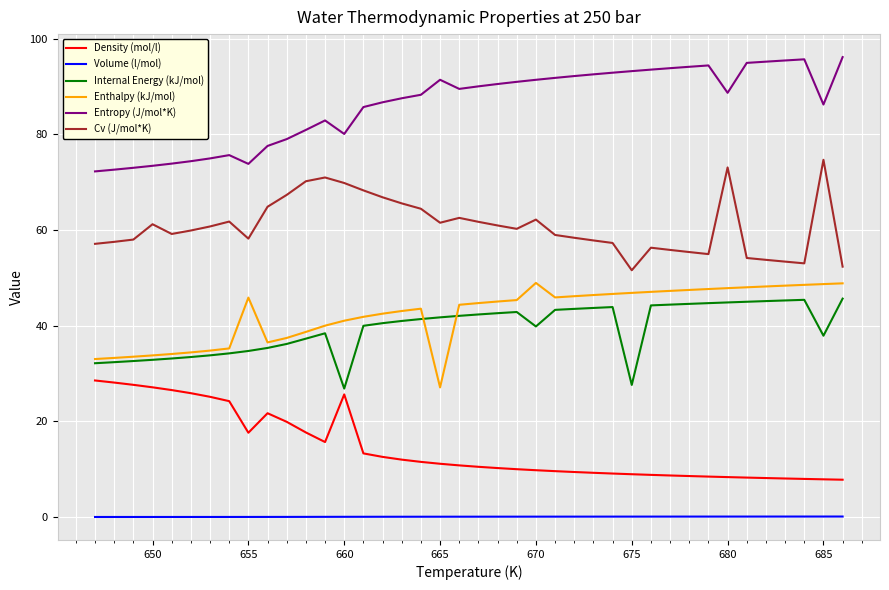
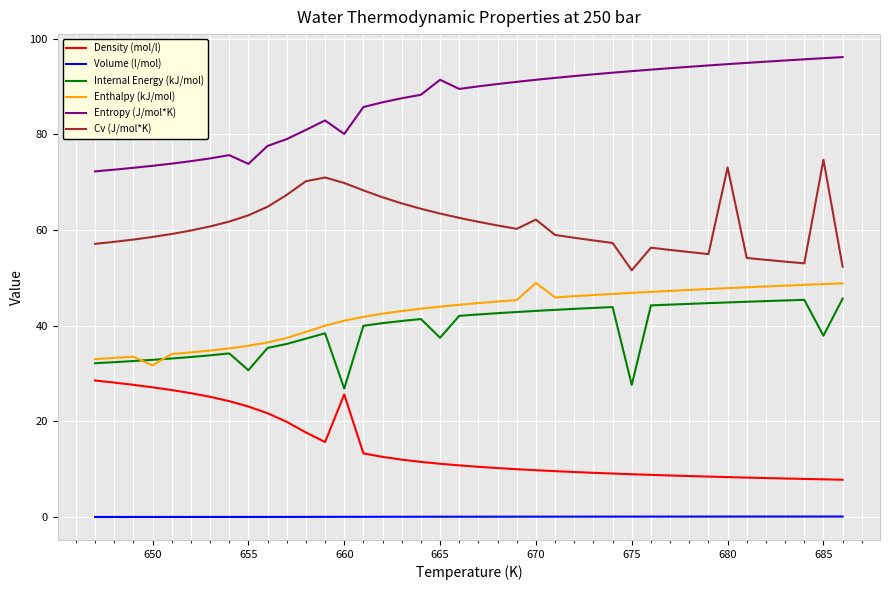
  {
    "Density (mol/l)": {
      "650": 27,
-     "655": 18,
+     "655": 23,
      "660": 26,
      "665": 11,
      "670": 10,
      "675": 9,
      "680": 8,
      "685": 8
    },
    "Volume (l/mol)": {
      "650": 0,
      "655": 0,
      "660": 0,
      "665": 0,
      "670": 0,
      "675": 0,
      "680": 0,
      "685": 0
    },
    "Internal Energy (kJ/mol)": {
      "650": 33,
-     "655": 35,
+     "655": 31,
      "660": 27,
-     "665": 42,
-     "670": 40,
+     "665": 38,
+     "670": 43,
      "675": 28,
      "680": 45,
      "685": 38
    },
    "Enthalpy (kJ/mol)": {
-     "650": 34,
-     "655": 46,
+     "650": 32,
+     "655": 36,
      "660": 41,
-     "665": 27,
+     "665": 44,
      "670": 49,
      "675": 47,
      "680": 48,
      "685": 49
    },
    "Entropy (J/mol*K)": {
      "650": 73,
      "655": 74,
      "660": 80,
      "665": 91,
      "670": 91,
      "675": 93,
-     "680": 89,
-     "685": 86
+     "680": 95,
+     "685": 96
    },
    "Cv (J/mol*K)": {
-     "650": 61,
-     "655": 58,
+     "650": 59,
+     "655": 63,
      "660": 70,
-     "665": 62,
+     "665": 63,
      "670": 62,
      "675": 52,
      "680": 73,
      "685": 75
    }
  }
